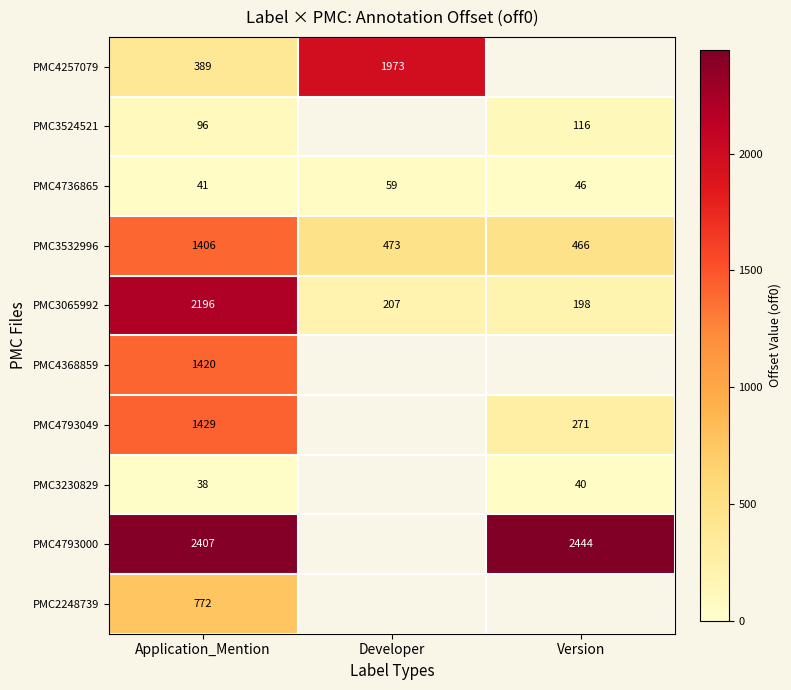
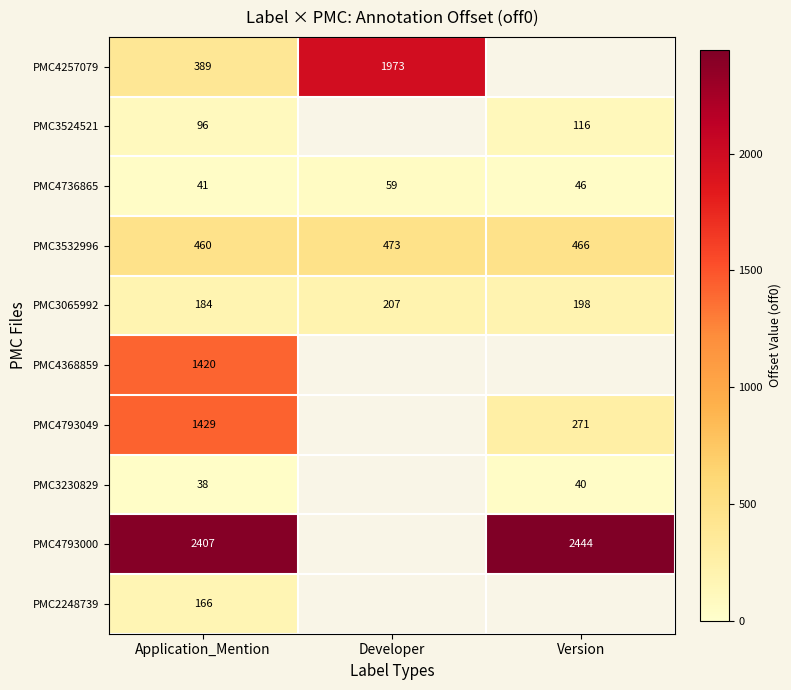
  {
    "PMC4257079": {
      "Application_Mention": 389,
      "Developer": 1973
    },
    "PMC3524521": {
      "Application_Mention": 96,
      "Version": 116
    },
    "PMC4736865": {
      "Application_Mention": 41,
      "Developer": 59,
      "Version": 46
    },
    "PMC3532996": {
-     "Application_Mention": 1406,
+     "Application_Mention": 460,
      "Developer": 473,
      "Version": 466
    },
    "PMC3065992": {
-     "Application_Mention": 2196,
+     "Application_Mention": 184,
      "Developer": 207,
      "Version": 198
    },
    "PMC4368859": {
      "Application_Mention": 1420
    },
    "PMC4793049": {
      "Application_Mention": 1429,
      "Version": 271
    },
    "PMC3230829": {
      "Application_Mention": 38,
      "Version": 40
    },
    "PMC4793000": {
      "Application_Mention": 2407,
      "Version": 2444
    },
    "PMC2248739": {
-     "Application_Mention": 772
+     "Application_Mention": 166
    }
  }
